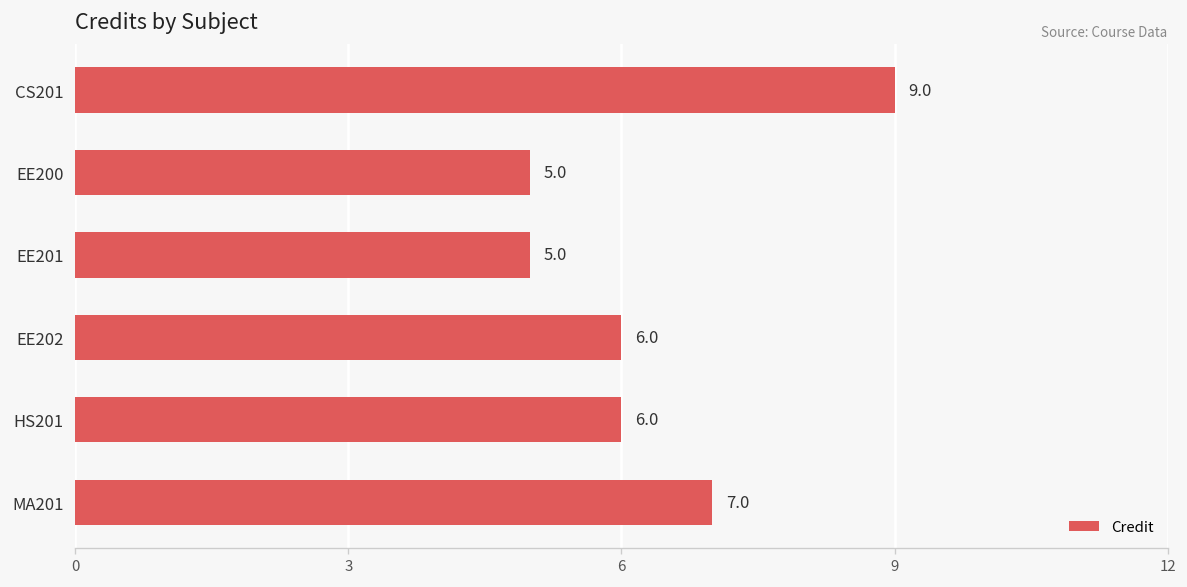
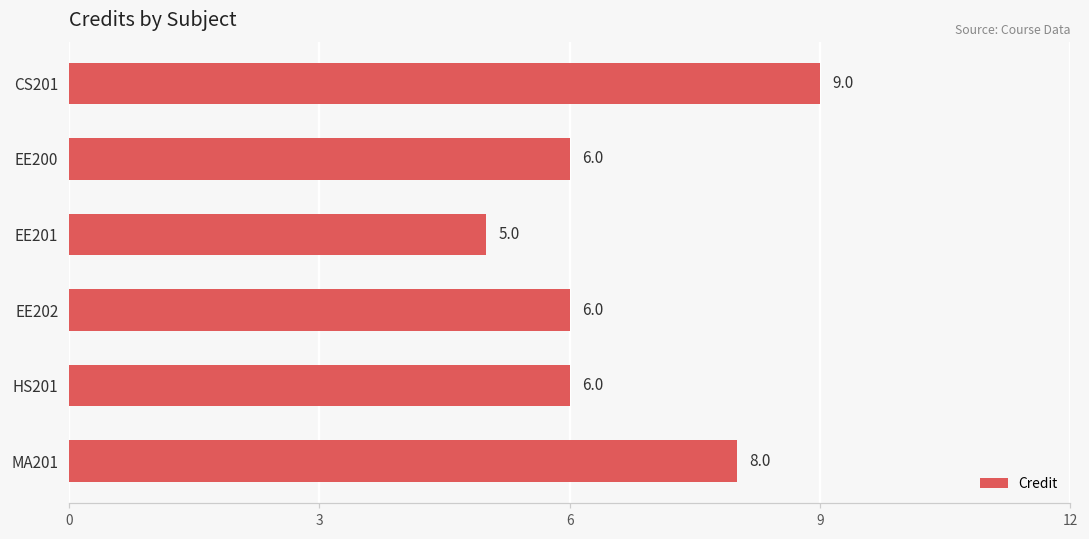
  {
    "CS201": 9.0,
-   "EE200": 5.0,
+   "EE200": 6.0,
    "EE201": 5.0,
    "EE202": 6.0,
    "HS201": 6.0,
-   "MA201": 7.0
+   "MA201": 8.0
  }
